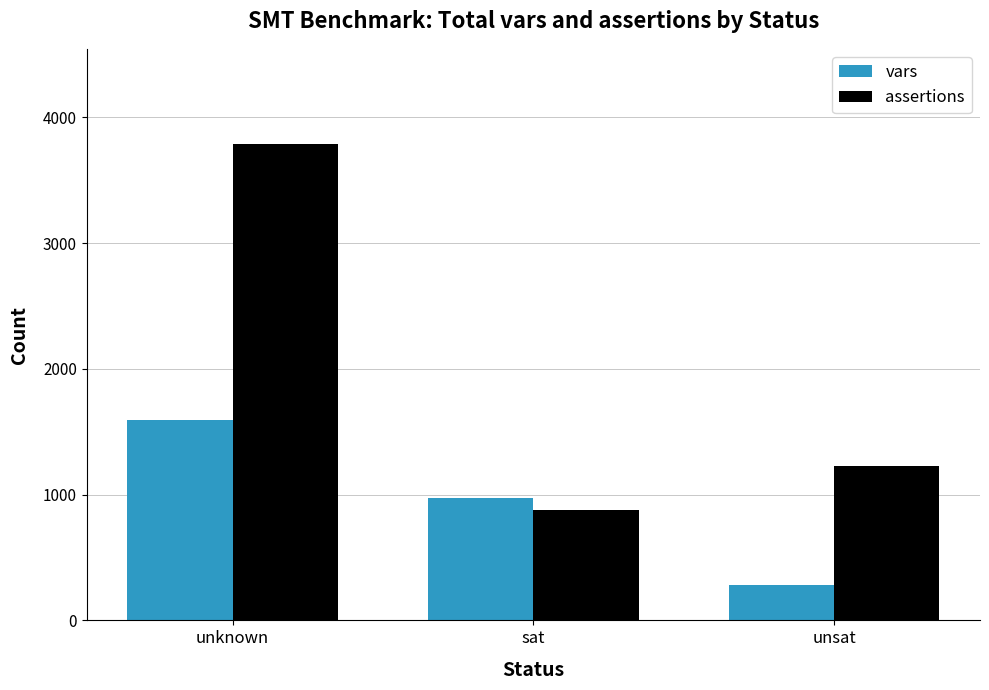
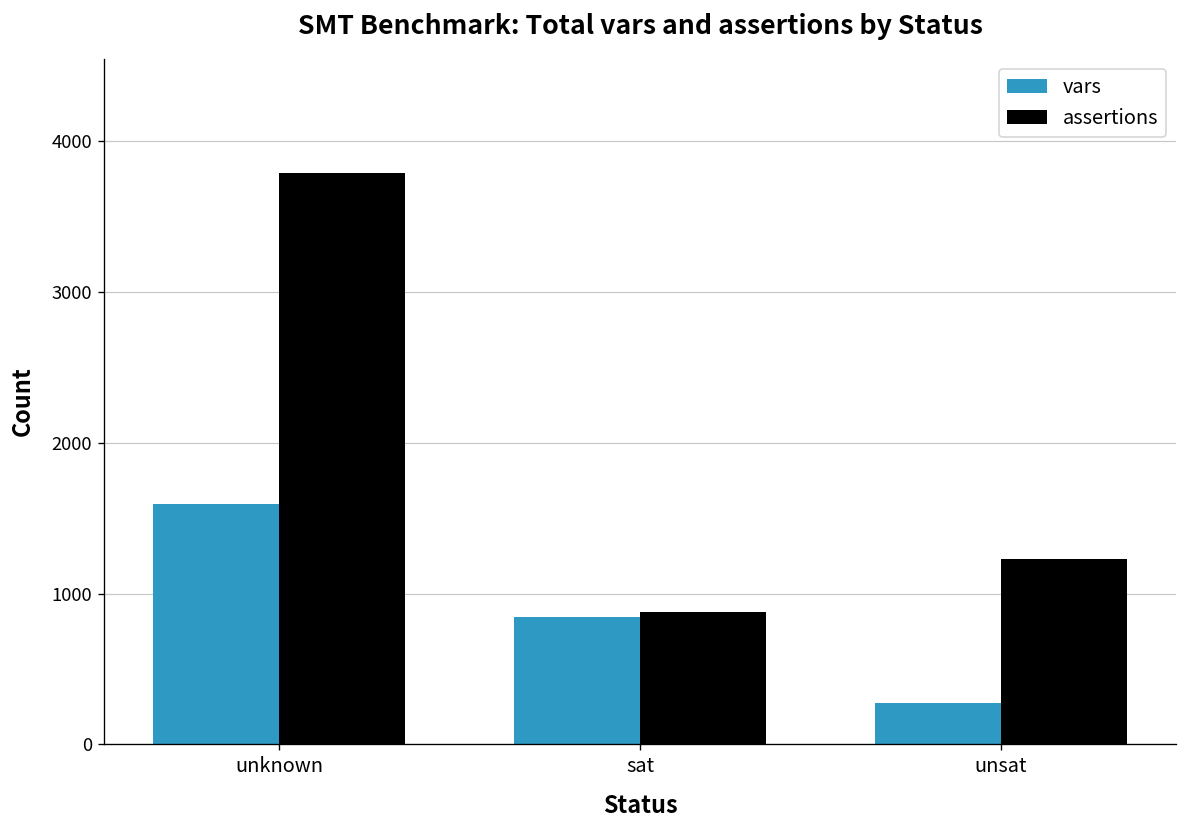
  {
    "vars": {
      "unknown": 1590,
-     "sat": 970,
+     "sat": 840,
      "unsat": 280
    },
    "assertions": {
      "unknown": 3790,
      "sat": 880,
      "unsat": 1230
    }
  }
